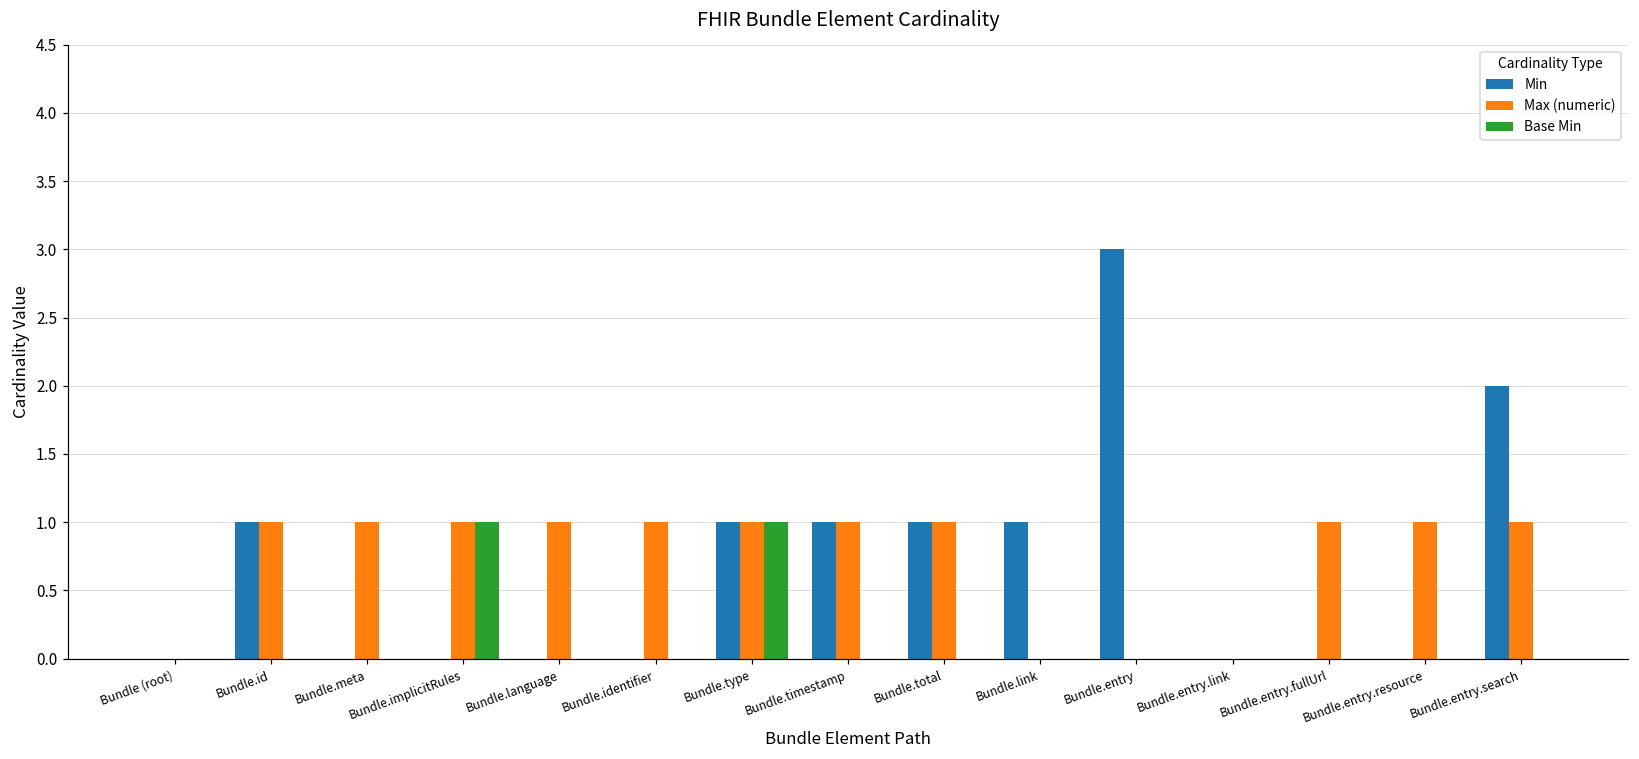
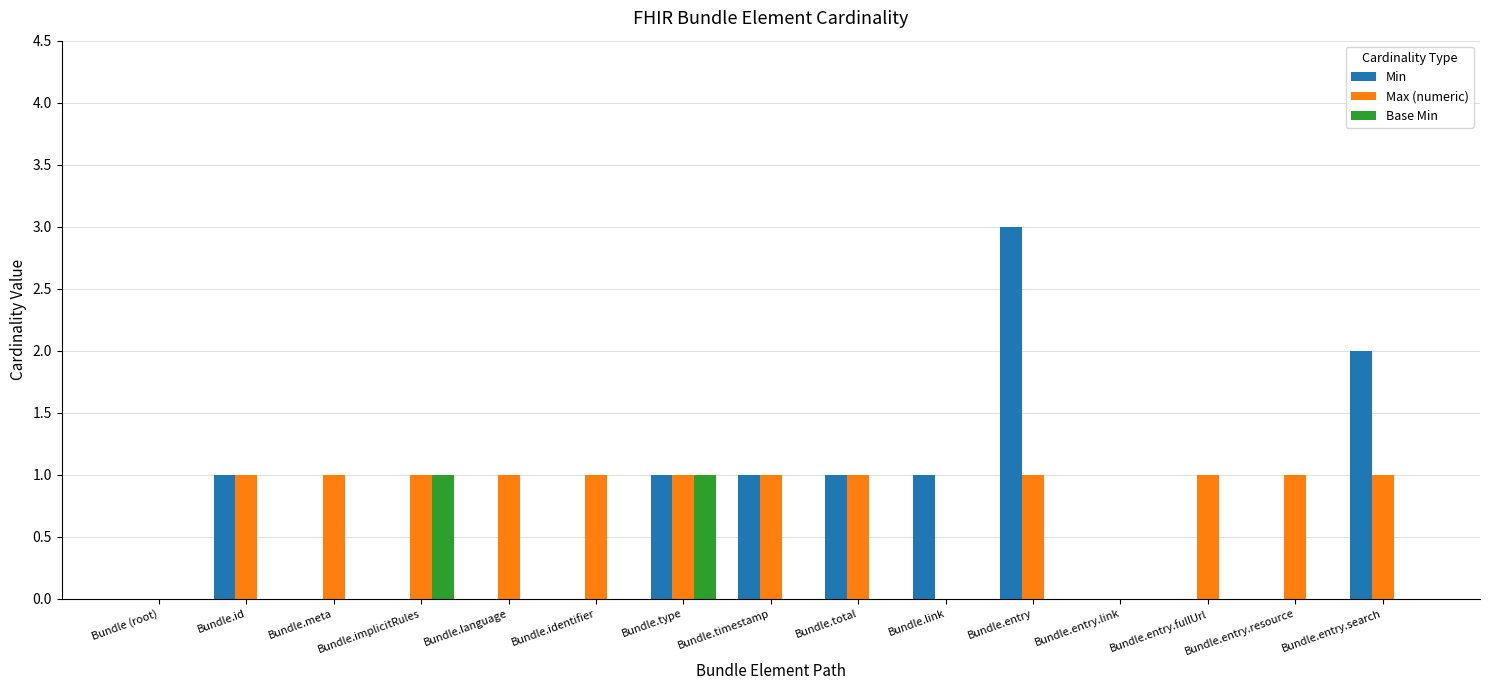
  {
    "Min": {
      "Bundle (root)": 0,
      "Bundle.id": 1,
      "Bundle.meta": 0,
      "Bundle.implicitRules": 0,
      "Bundle.language": 0,
      "Bundle.identifier": 0,
      "Bundle.type": 1,
      "Bundle.timestamp": 1,
      "Bundle.total": 1,
      "Bundle.link": 1,
      "Bundle.entry": 3,
      "Bundle.entry.link": 0,
      "Bundle.entry.fullUrl": 0,
      "Bundle.entry.resource": 0,
      "Bundle.entry.search": 2
    },
    "Max (numeric)": {
      "Bundle (root)": 0,
      "Bundle.id": 1,
      "Bundle.meta": 1,
      "Bundle.implicitRules": 1,
      "Bundle.language": 1,
      "Bundle.identifier": 1,
      "Bundle.type": 1,
      "Bundle.timestamp": 1,
      "Bundle.total": 1,
      "Bundle.link": 0,
-     "Bundle.entry": 0,
+     "Bundle.entry": 1,
      "Bundle.entry.link": 0,
      "Bundle.entry.fullUrl": 1,
      "Bundle.entry.resource": 1,
      "Bundle.entry.search": 1
    },
    "Base Min": {
      "Bundle (root)": 0,
      "Bundle.id": 0,
      "Bundle.meta": 0,
      "Bundle.implicitRules": 1,
      "Bundle.language": 0,
      "Bundle.identifier": 0,
      "Bundle.type": 1,
      "Bundle.timestamp": 0,
      "Bundle.total": 0,
      "Bundle.link": 0,
      "Bundle.entry": 0,
      "Bundle.entry.link": 0,
      "Bundle.entry.fullUrl": 0,
      "Bundle.entry.resource": 0,
      "Bundle.entry.search": 0
    }
  }
